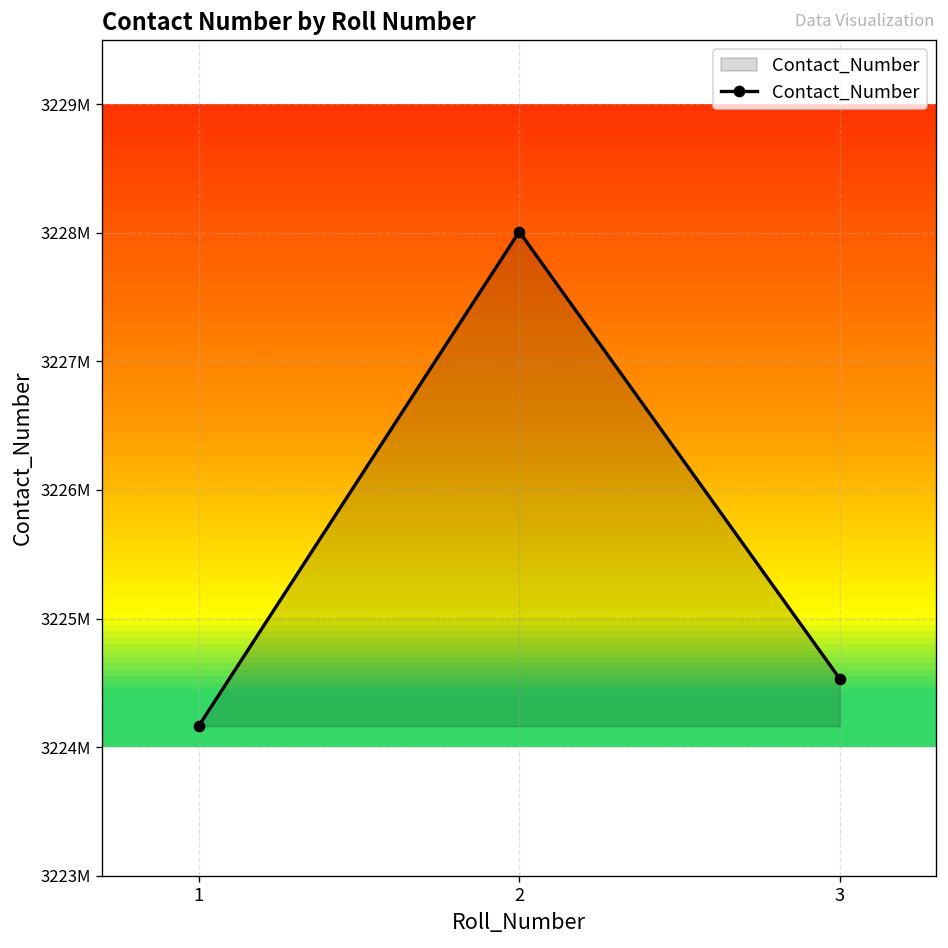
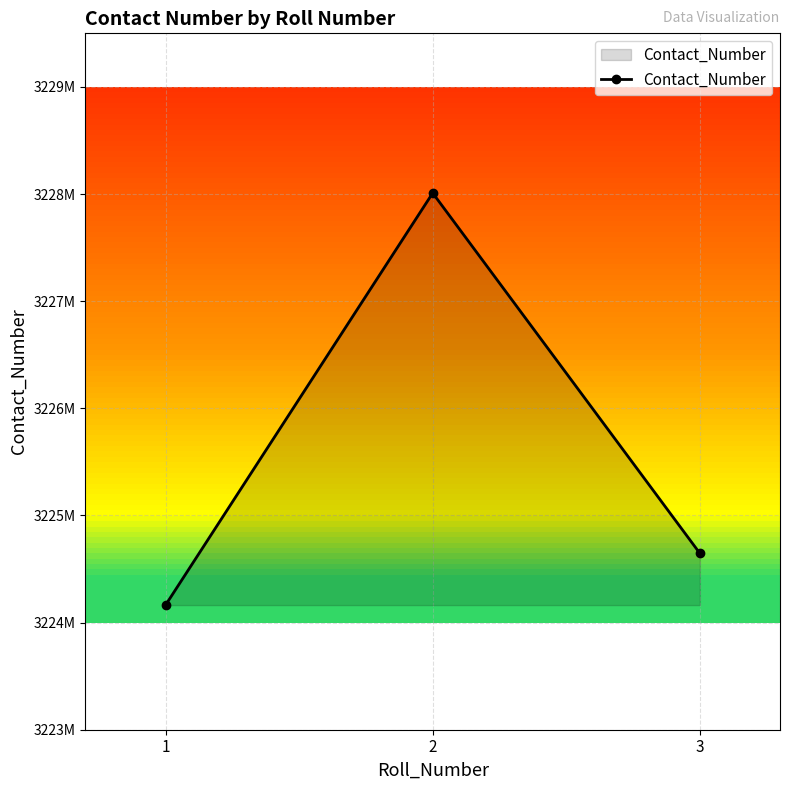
  {
    "1": 3224160000,
    "2": 3228010000,
-   "3": 3224530000
+   "3": 3224650000
  }
